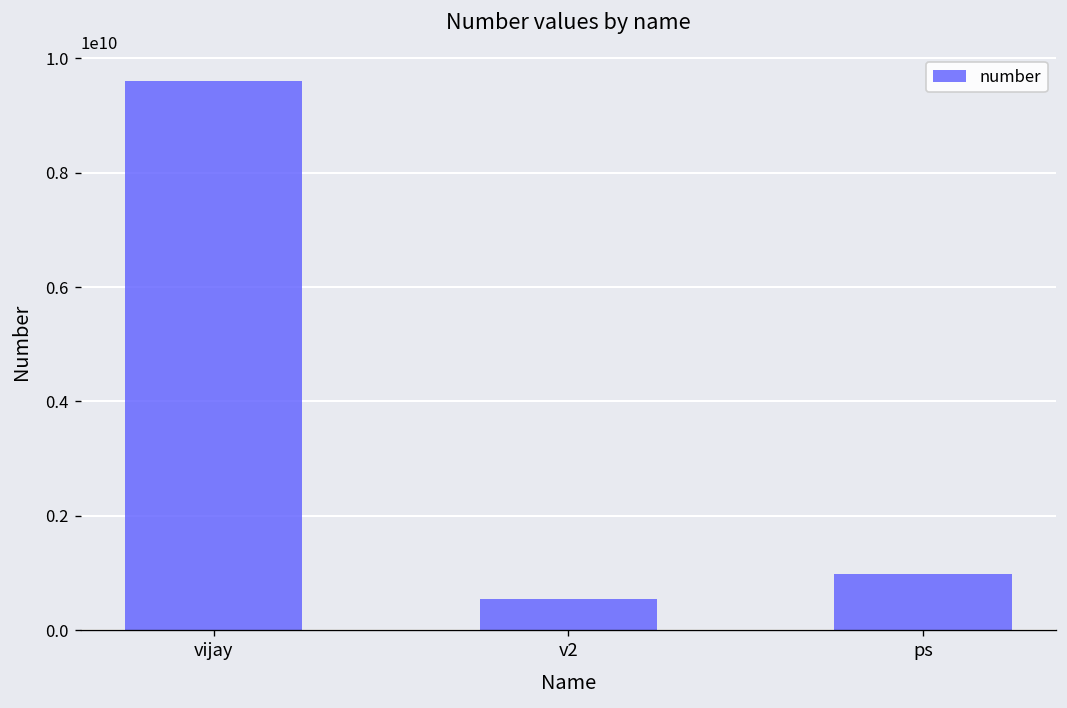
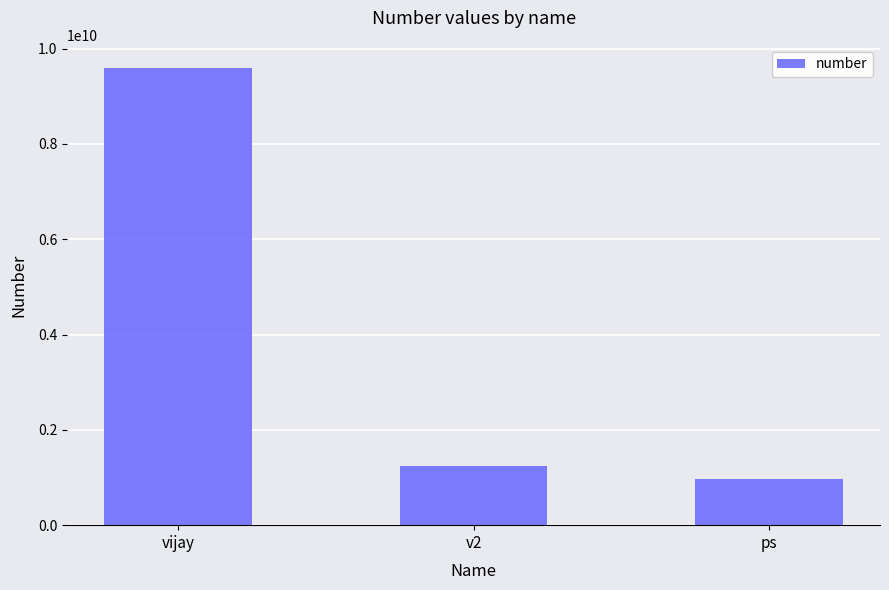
  {
    "vijay": 9600000000,
-   "v2": 500000000,
+   "v2": 1200000000,
    "ps": 1000000000
  }
